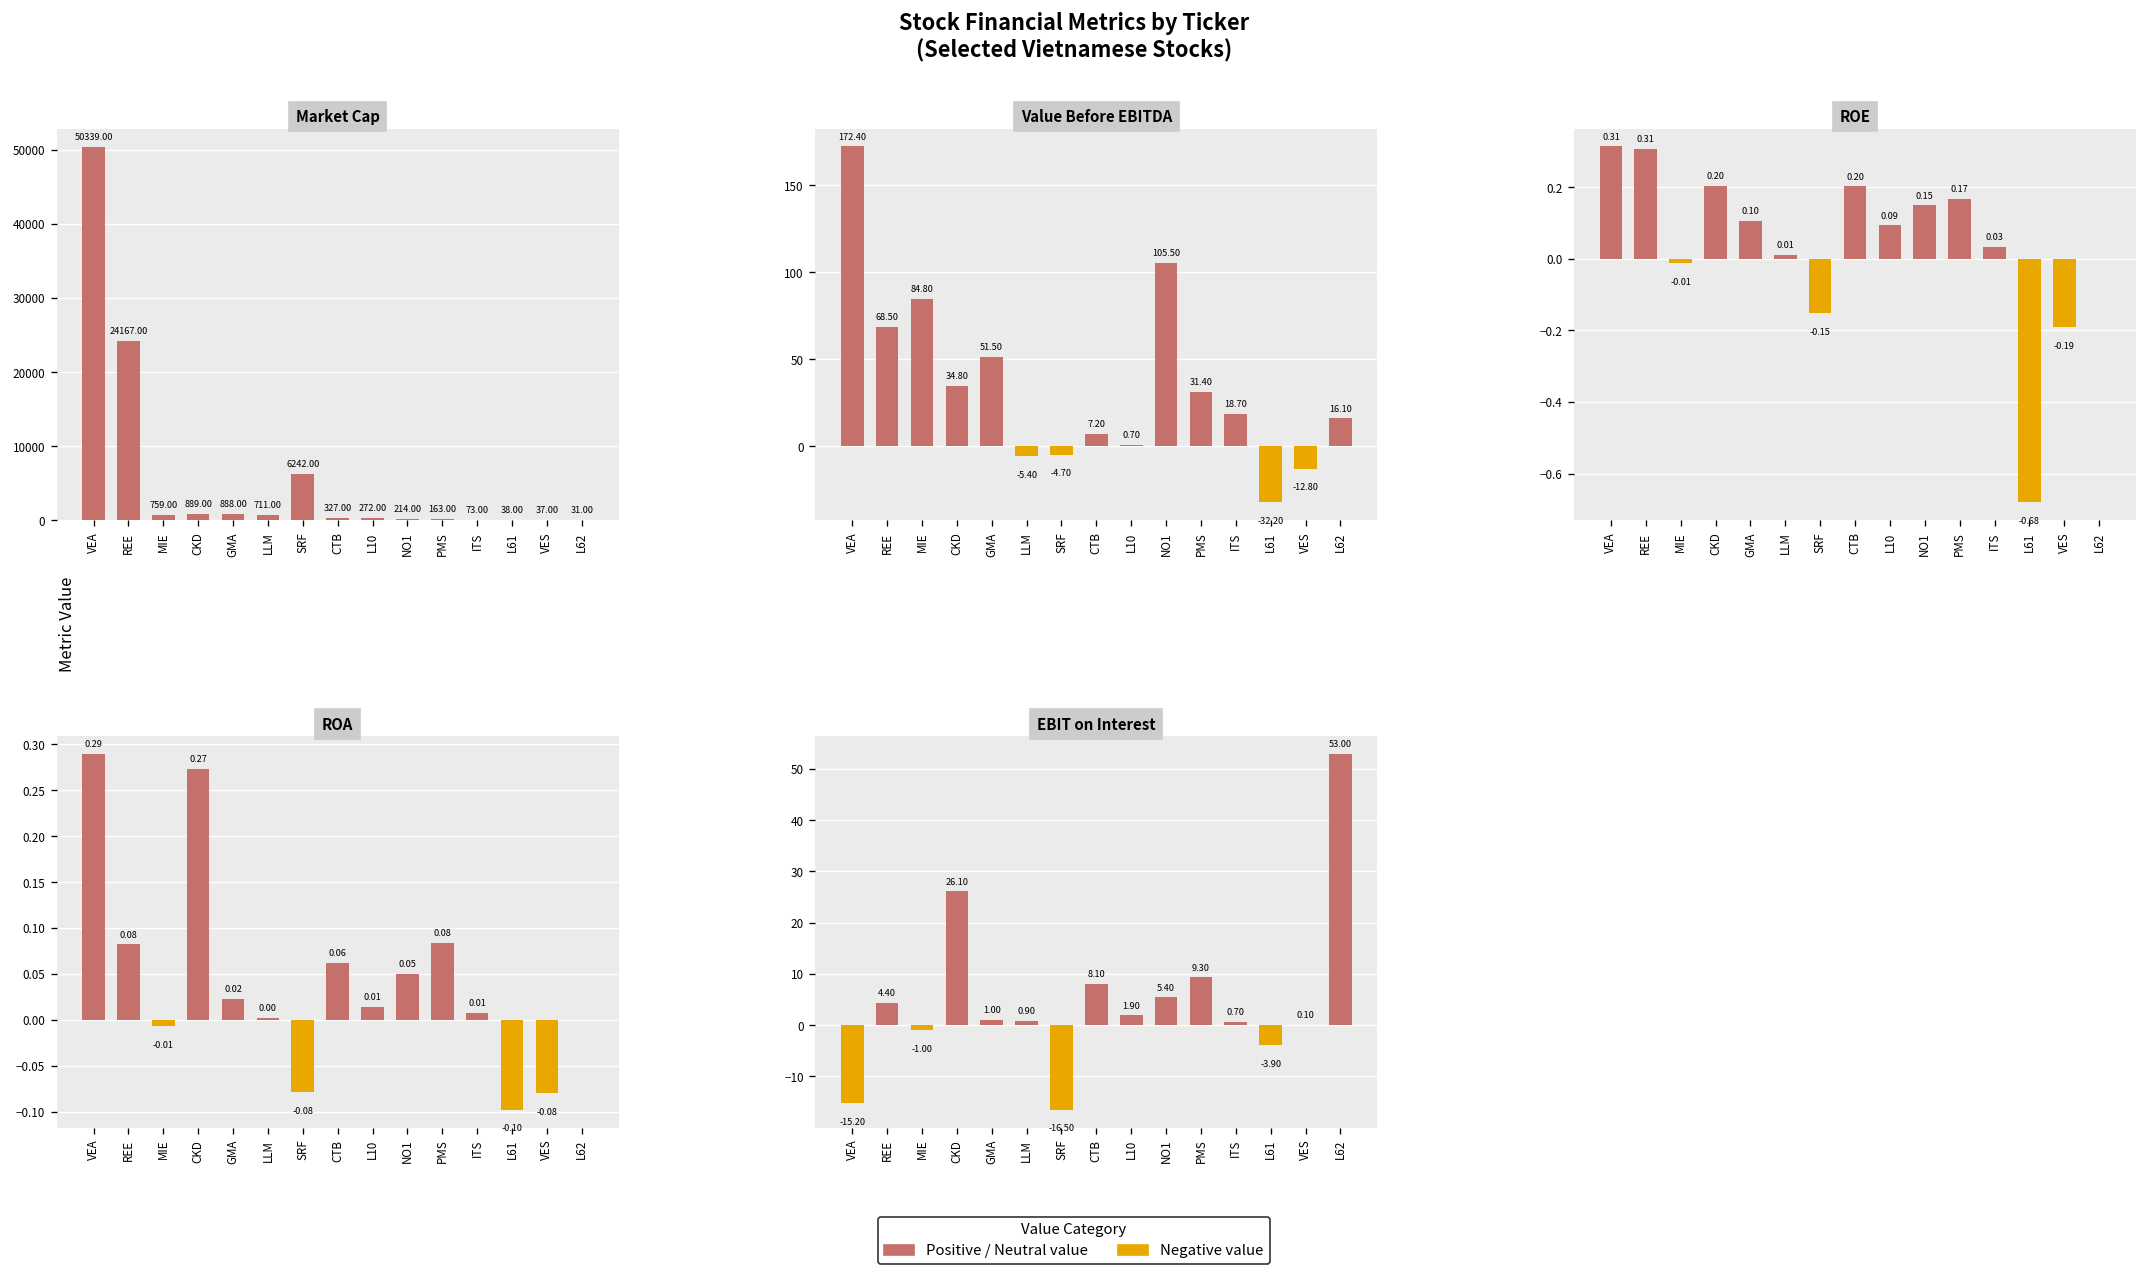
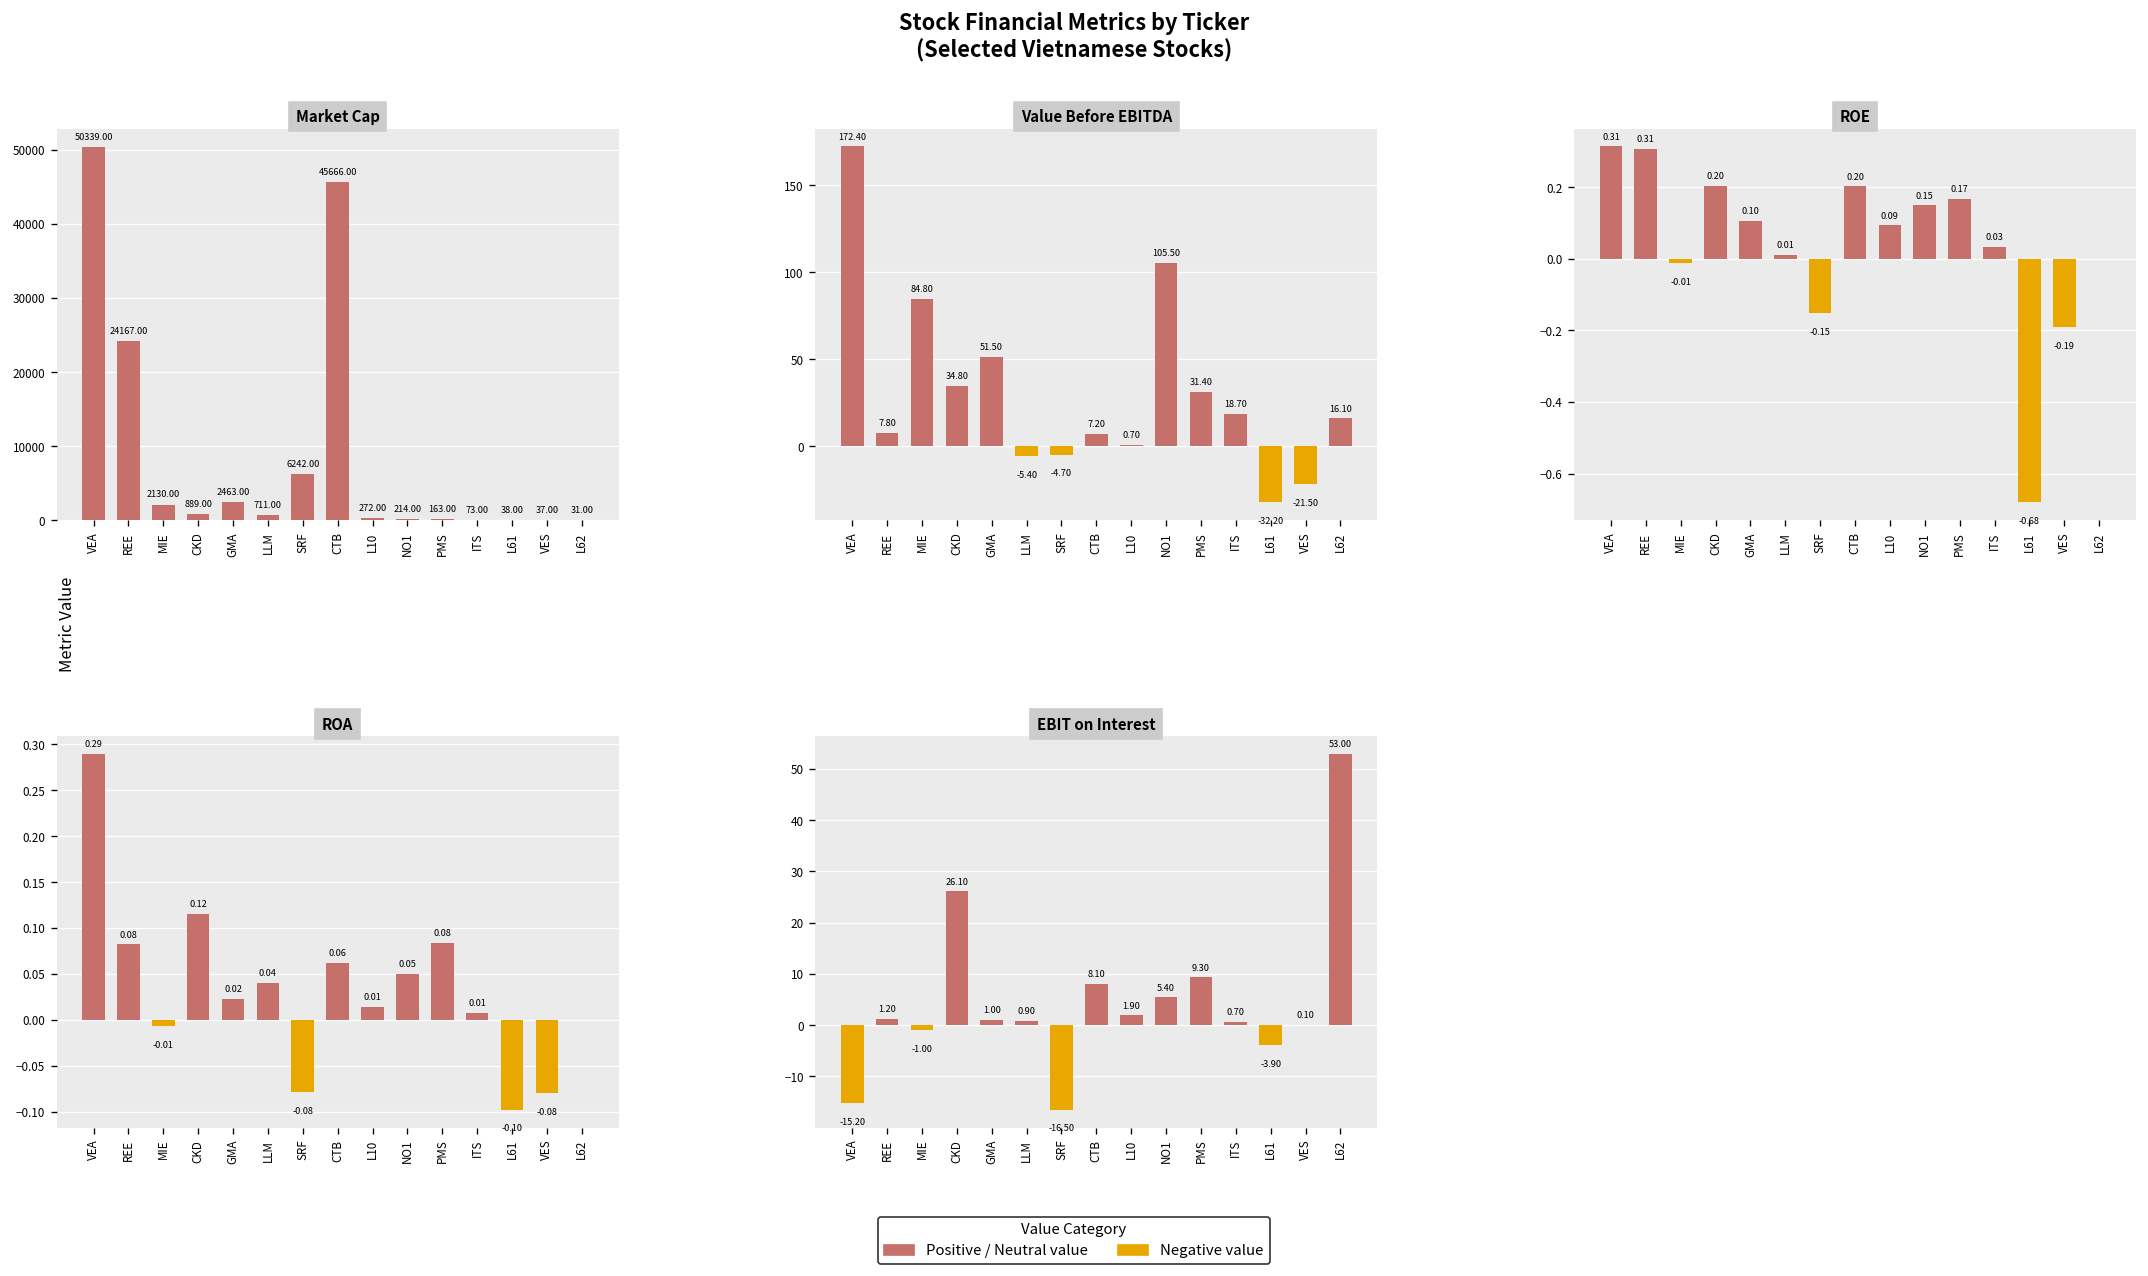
  {
    "Market Cap": {
      "VEA": 50339.00,
      "REE": 24167.00,
-     "MIE": 759.00,
+     "MIE": 2130.00,
      "CKD": 889.00,
-     "GMA": 888.00,
+     "GMA": 2463.00,
      "LLM": 711.00,
      "SRF": 6242.00,
-     "CTB": 327.00,
+     "CTB": 45666.00,
      "L10": 272.00,
      "NO1": 214.00,
      "PMS": 163.00,
      "ITS": 73.00,
      "L61": 38.00,
      "VES": 37.00,
      "L62": 31.00
    },
    "Value Before EBITDA": {
      "VEA": 172.40,
-     "REE": 68.50,
+     "REE": 7.80,
      "MIE": 84.80,
      "CKD": 34.80,
      "GMA": 51.50,
      "LLM": -5.40,
      "SRF": -4.70,
      "CTB": 7.20,
      "L10": 0.70,
      "NO1": 105.50,
      "PMS": 31.40,
      "ITS": 18.70,
      "L61": -32.20,
-     "VES": -12.80,
+     "VES": -21.50,
      "L62": 16.10
    },
    "ROE": {
      "VEA": 0.31,
      "REE": 0.31,
      "MIE": -0.01,
      "CKD": 0.20,
      "GMA": 0.10,
      "LLM": 0.01,
      "SRF": -0.15,
      "CTB": 0.20,
      "L10": 0.09,
      "NO1": 0.15,
      "PMS": 0.17,
      "ITS": 0.03,
      "L61": -0.68,
      "VES": -0.19
    },
    "ROA": {
      "VEA": 0.29,
      "REE": 0.08,
      "MIE": -0.01,
-     "CKD": 0.27,
+     "CKD": 0.12,
      "GMA": 0.02,
-     "LLM": 0.00,
+     "LLM": 0.04,
      "SRF": -0.08,
      "CTB": 0.06,
      "L10": 0.01,
      "NO1": 0.05,
      "PMS": 0.08,
      "ITS": 0.01,
      "L61": -0.10,
      "VES": -0.08
    },
    "EBIT on Interest": {
      "VEA": -15.20,
-     "REE": 4.40,
+     "REE": 1.20,
      "MIE": -1.00,
      "CKD": 26.10,
      "GMA": 1.00,
      "LLM": 0.90,
      "SRF": -16.50,
      "CTB": 8.10,
      "L10": 1.90,
      "NO1": 5.40,
      "PMS": 9.30,
      "ITS": 0.70,
      "L61": -3.90,
      "VES": 0.10,
      "L62": 53.00
    }
  }
